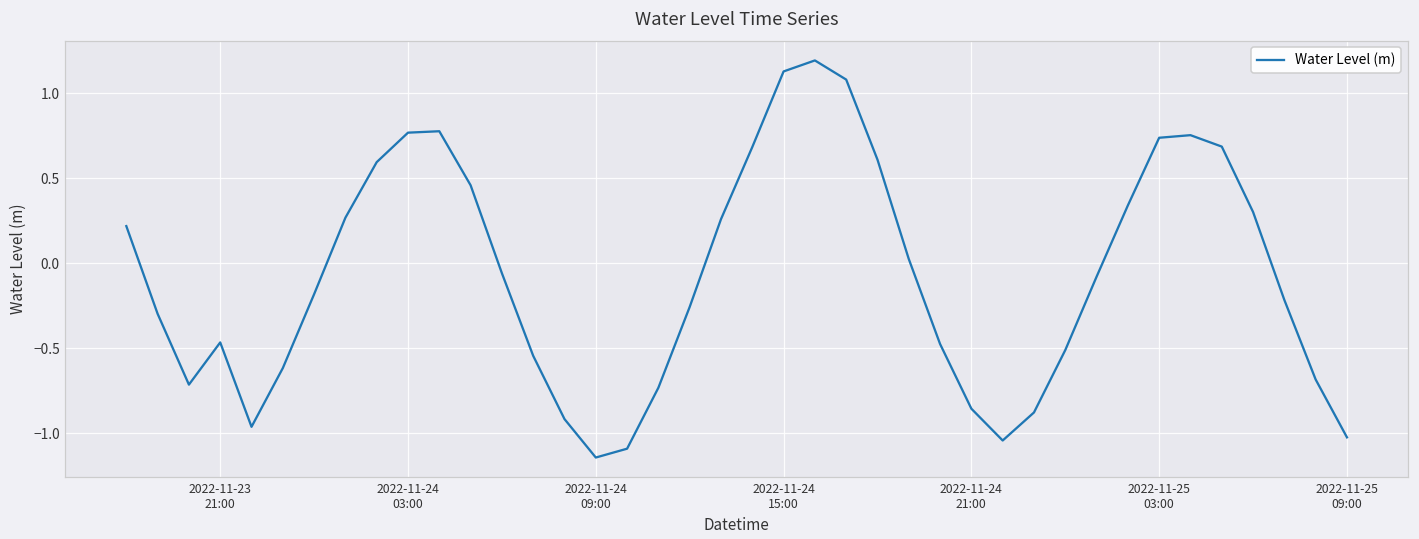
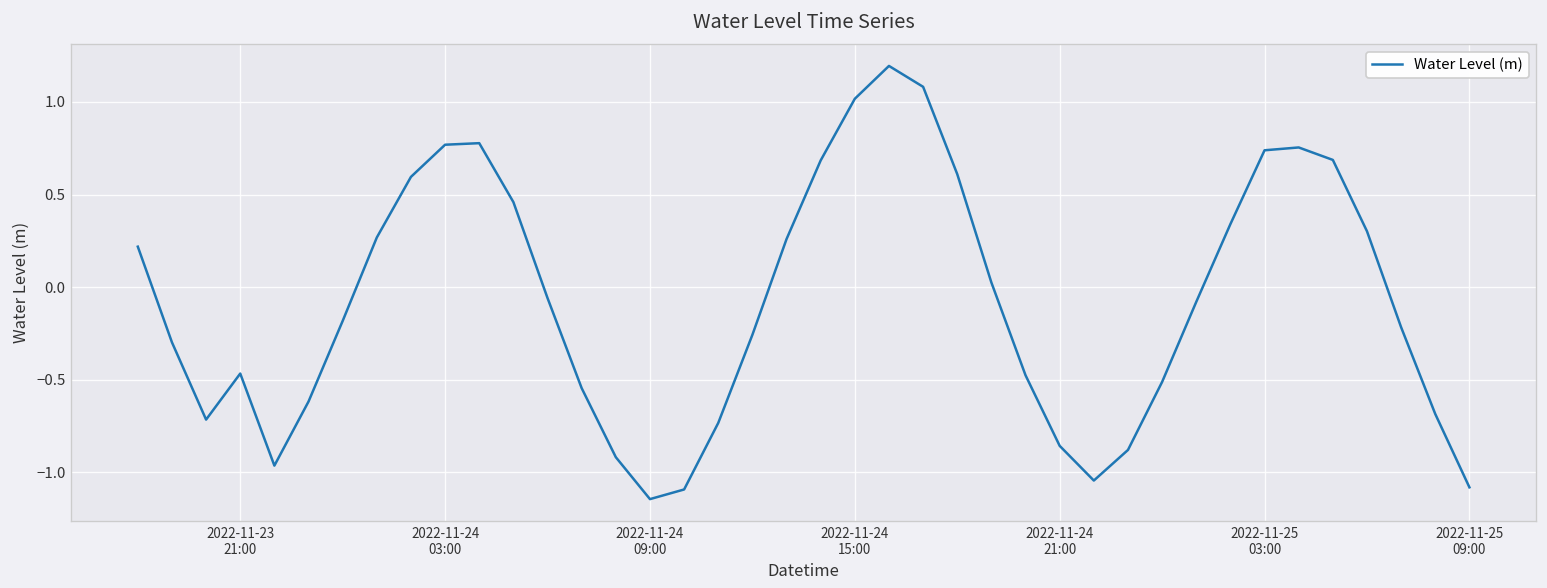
  {
    "2022-11-23 21:00": -0.47,
    "2022-11-24 03:00": 0.77,
    "2022-11-24 09:00": -1.14,
-   "2022-11-24 15:00": 1.13,
+   "2022-11-24 15:00": 1.02,
    "2022-11-24 21:00": -0.86,
    "2022-11-25 03:00": 0.74,
-   "2022-11-25 09:00": -1.03
+   "2022-11-25 09:00": -1.08
  }
